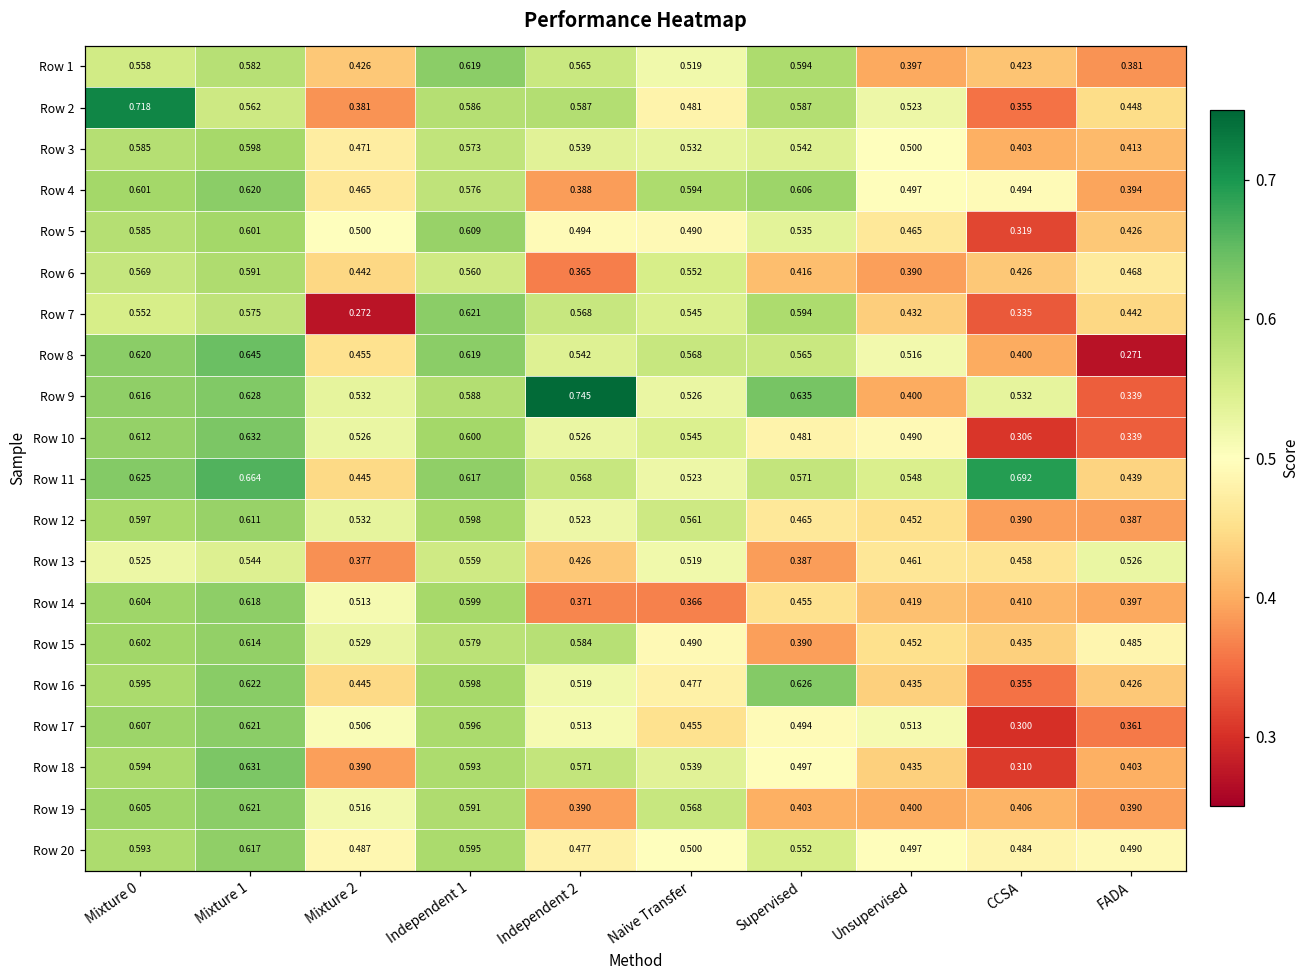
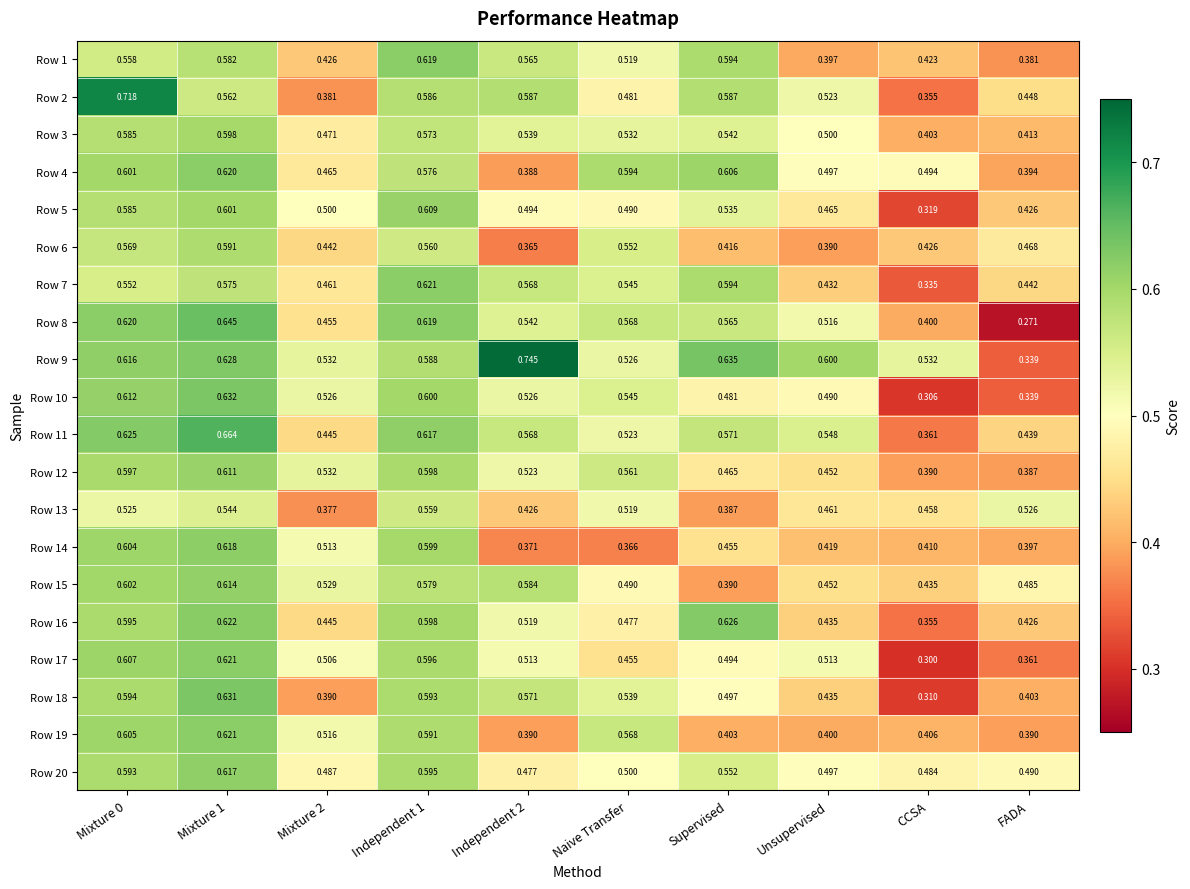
  {
    "Row 1": {
      "Mixture 0": 0.558,
      "Mixture 1": 0.582,
      "Mixture 2": 0.426,
      "Independent 1": 0.619,
      "Independent 2": 0.565,
      "Naive Transfer": 0.519,
      "Supervised": 0.594,
      "Unsupervised": 0.397,
      "CCSA": 0.423,
      "FADA": 0.381
    },
    "Row 2": {
      "Mixture 0": 0.718,
      "Mixture 1": 0.562,
      "Mixture 2": 0.381,
      "Independent 1": 0.586,
      "Independent 2": 0.587,
      "Naive Transfer": 0.481,
      "Supervised": 0.587,
      "Unsupervised": 0.523,
      "CCSA": 0.355,
      "FADA": 0.448
    },
    "Row 3": {
      "Mixture 0": 0.585,
      "Mixture 1": 0.598,
      "Mixture 2": 0.471,
      "Independent 1": 0.573,
      "Independent 2": 0.539,
      "Naive Transfer": 0.532,
      "Supervised": 0.542,
      "Unsupervised": 0.500,
      "CCSA": 0.403,
      "FADA": 0.413
    },
    "Row 4": {
      "Mixture 0": 0.601,
      "Mixture 1": 0.620,
      "Mixture 2": 0.465,
      "Independent 1": 0.576,
      "Independent 2": 0.388,
      "Naive Transfer": 0.594,
      "Supervised": 0.606,
      "Unsupervised": 0.497,
      "CCSA": 0.494,
      "FADA": 0.394
    },
    "Row 5": {
      "Mixture 0": 0.585,
      "Mixture 1": 0.601,
      "Mixture 2": 0.500,
      "Independent 1": 0.609,
      "Independent 2": 0.494,
      "Naive Transfer": 0.490,
      "Supervised": 0.535,
      "Unsupervised": 0.465,
      "CCSA": 0.319,
      "FADA": 0.426
    },
    "Row 6": {
      "Mixture 0": 0.569,
      "Mixture 1": 0.591,
      "Mixture 2": 0.442,
      "Independent 1": 0.560,
      "Independent 2": 0.365,
      "Naive Transfer": 0.552,
      "Supervised": 0.416,
      "Unsupervised": 0.390,
      "CCSA": 0.426,
      "FADA": 0.468
    },
    "Row 7": {
      "Mixture 0": 0.552,
      "Mixture 1": 0.575,
-     "Mixture 2": 0.272,
+     "Mixture 2": 0.461,
      "Independent 1": 0.621,
      "Independent 2": 0.568,
      "Naive Transfer": 0.545,
      "Supervised": 0.594,
      "Unsupervised": 0.432,
      "CCSA": 0.335,
      "FADA": 0.442
    },
    "Row 8": {
      "Mixture 0": 0.620,
      "Mixture 1": 0.645,
      "Mixture 2": 0.455,
      "Independent 1": 0.619,
      "Independent 2": 0.542,
      "Naive Transfer": 0.568,
      "Supervised": 0.565,
      "Unsupervised": 0.516,
      "CCSA": 0.400,
      "FADA": 0.271
    },
    "Row 9": {
      "Mixture 0": 0.616,
      "Mixture 1": 0.628,
      "Mixture 2": 0.532,
      "Independent 1": 0.588,
      "Independent 2": 0.745,
      "Naive Transfer": 0.526,
      "Supervised": 0.635,
-     "Unsupervised": 0.400,
+     "Unsupervised": 0.600,
      "CCSA": 0.532,
      "FADA": 0.339
    },
    "Row 10": {
      "Mixture 0": 0.612,
      "Mixture 1": 0.632,
      "Mixture 2": 0.526,
      "Independent 1": 0.600,
      "Independent 2": 0.526,
      "Naive Transfer": 0.545,
      "Supervised": 0.481,
      "Unsupervised": 0.490,
      "CCSA": 0.306,
      "FADA": 0.339
    },
    "Row 11": {
      "Mixture 0": 0.625,
      "Mixture 1": 0.664,
      "Mixture 2": 0.445,
      "Independent 1": 0.617,
      "Independent 2": 0.568,
      "Naive Transfer": 0.523,
      "Supervised": 0.571,
      "Unsupervised": 0.548,
-     "CCSA": 0.692,
+     "CCSA": 0.361,
      "FADA": 0.439
    },
    "Row 12": {
      "Mixture 0": 0.597,
      "Mixture 1": 0.611,
      "Mixture 2": 0.532,
      "Independent 1": 0.598,
      "Independent 2": 0.523,
      "Naive Transfer": 0.561,
      "Supervised": 0.465,
      "Unsupervised": 0.452,
      "CCSA": 0.390,
      "FADA": 0.387
    },
    "Row 13": {
      "Mixture 0": 0.525,
      "Mixture 1": 0.544,
      "Mixture 2": 0.377,
      "Independent 1": 0.559,
      "Independent 2": 0.426,
      "Naive Transfer": 0.519,
      "Supervised": 0.387,
      "Unsupervised": 0.461,
      "CCSA": 0.458,
      "FADA": 0.526
    },
    "Row 14": {
      "Mixture 0": 0.604,
      "Mixture 1": 0.618,
      "Mixture 2": 0.513,
      "Independent 1": 0.599,
      "Independent 2": 0.371,
      "Naive Transfer": 0.366,
      "Supervised": 0.455,
      "Unsupervised": 0.419,
      "CCSA": 0.410,
      "FADA": 0.397
    },
    "Row 15": {
      "Mixture 0": 0.602,
      "Mixture 1": 0.614,
      "Mixture 2": 0.529,
      "Independent 1": 0.579,
      "Independent 2": 0.584,
      "Naive Transfer": 0.490,
      "Supervised": 0.390,
      "Unsupervised": 0.452,
      "CCSA": 0.435,
      "FADA": 0.485
    },
    "Row 16": {
      "Mixture 0": 0.595,
      "Mixture 1": 0.622,
      "Mixture 2": 0.445,
      "Independent 1": 0.598,
      "Independent 2": 0.519,
      "Naive Transfer": 0.477,
      "Supervised": 0.626,
      "Unsupervised": 0.435,
      "CCSA": 0.355,
      "FADA": 0.426
    },
    "Row 17": {
      "Mixture 0": 0.607,
      "Mixture 1": 0.621,
      "Mixture 2": 0.506,
      "Independent 1": 0.596,
      "Independent 2": 0.513,
      "Naive Transfer": 0.455,
      "Supervised": 0.494,
      "Unsupervised": 0.513,
      "CCSA": 0.300,
      "FADA": 0.361
    },
    "Row 18": {
      "Mixture 0": 0.594,
      "Mixture 1": 0.631,
      "Mixture 2": 0.390,
      "Independent 1": 0.593,
      "Independent 2": 0.571,
      "Naive Transfer": 0.539,
      "Supervised": 0.497,
      "Unsupervised": 0.435,
      "CCSA": 0.310,
      "FADA": 0.403
    },
    "Row 19": {
      "Mixture 0": 0.605,
      "Mixture 1": 0.621,
      "Mixture 2": 0.516,
      "Independent 1": 0.591,
      "Independent 2": 0.390,
      "Naive Transfer": 0.568,
      "Supervised": 0.403,
      "Unsupervised": 0.400,
      "CCSA": 0.406,
      "FADA": 0.390
    },
    "Row 20": {
      "Mixture 0": 0.593,
      "Mixture 1": 0.617,
      "Mixture 2": 0.487,
      "Independent 1": 0.595,
      "Independent 2": 0.477,
      "Naive Transfer": 0.500,
      "Supervised": 0.552,
      "Unsupervised": 0.497,
      "CCSA": 0.484,
      "FADA": 0.490
    }
  }
